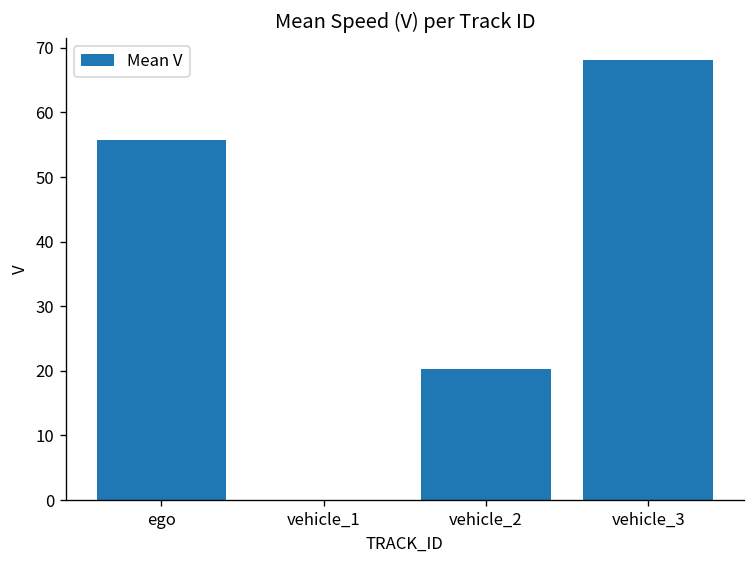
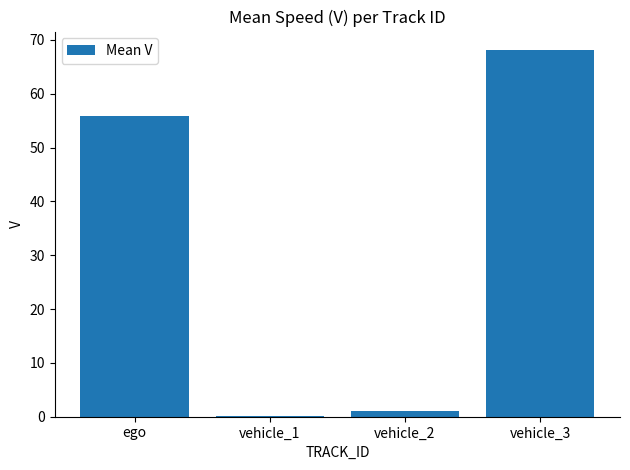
  {
    "ego": 56,
-   "vehicle_2": 20,
+   "vehicle_2": 1,
    "vehicle_3": 68
  }
